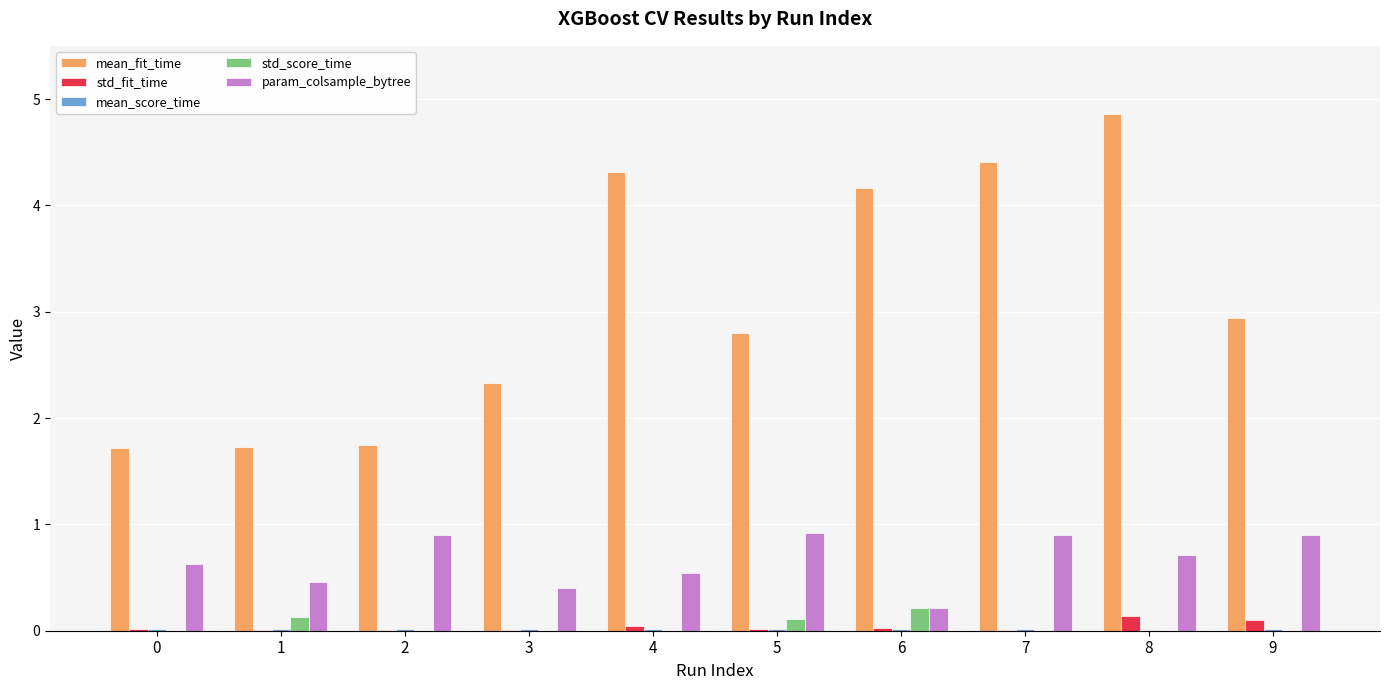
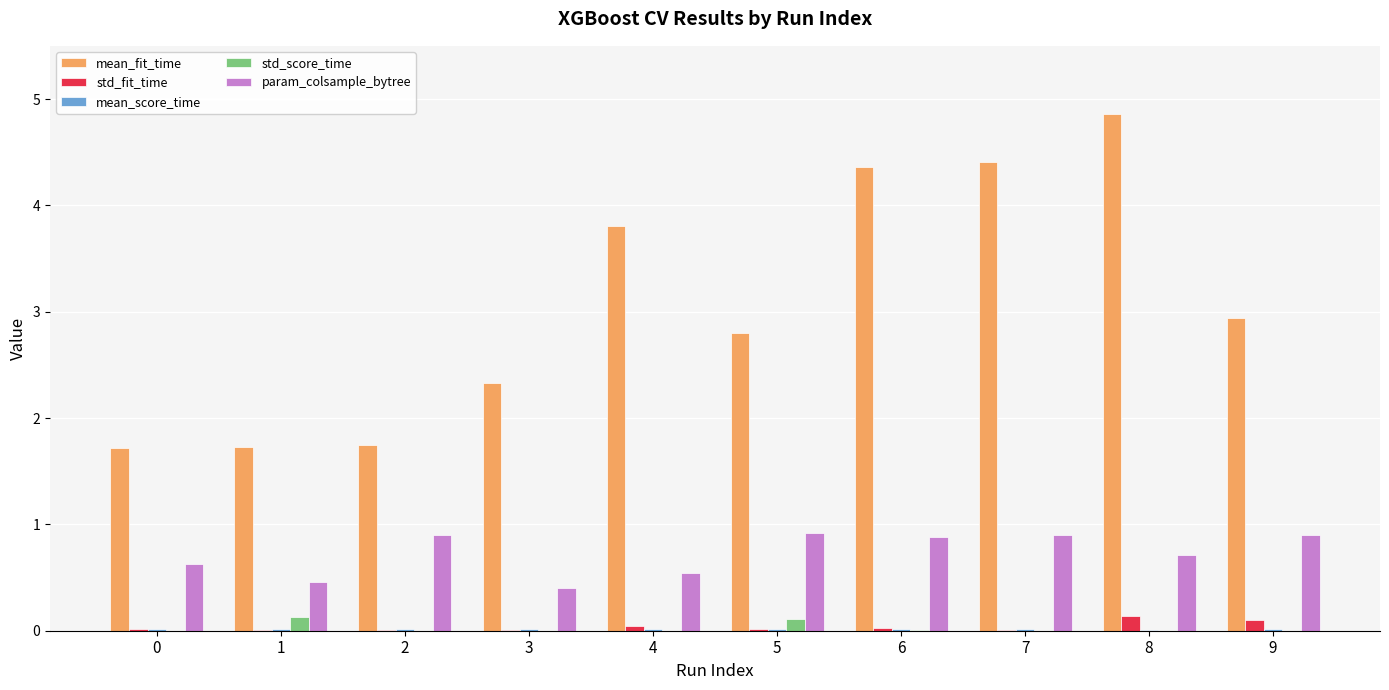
  {
    "mean_fit_time": {
      "0": 1.72,
      "1": 1.73,
      "2": 1.75,
      "3": 2.33,
-     "4": 4.31,
+     "4": 3.80,
      "5": 2.80,
-     "6": 4.16,
+     "6": 4.36,
      "7": 4.41,
      "8": 4.86,
      "9": 2.94
    },
    "std_fit_time": {
      "4": 0.04,
      "8": 0.14,
      "9": 0.10
    },
    "std_score_time": {
      "1": 0.13,
      "5": 0.11,
-     "6": 0.21
+     "6": 0.00
    },
    "param_colsample_bytree": {
      "0": 0.62,
      "1": 0.46,
      "2": 0.90,
      "3": 0.40,
      "4": 0.54,
      "5": 0.92,
-     "6": 0.22,
+     "6": 0.89,
      "7": 0.90,
      "8": 0.71,
      "9": 0.90
    }
  }
